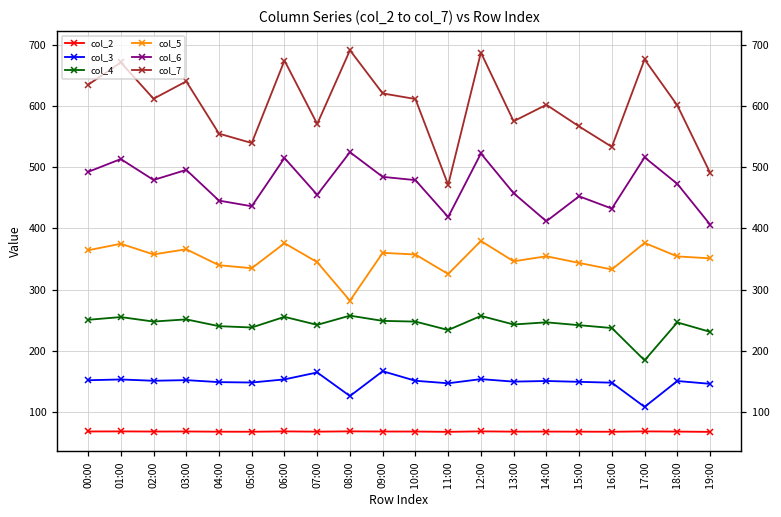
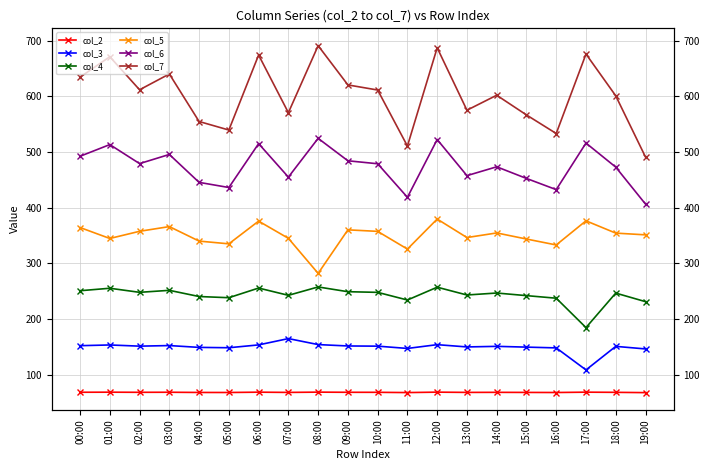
  {
    "col_2": {
      "00:00": 70,
      "01:00": 70,
      "02:00": 70,
      "03:00": 70,
      "04:00": 70,
      "05:00": 70,
      "06:00": 70,
      "07:00": 70,
      "08:00": 70,
      "09:00": 70,
      "10:00": 70,
      "11:00": 70,
      "12:00": 70,
      "13:00": 70,
      "14:00": 70,
      "15:00": 70,
      "16:00": 70,
      "17:00": 70,
      "18:00": 70,
      "19:00": 70
    },
    "col_3": {
      "00:00": 150,
      "01:00": 150,
      "02:00": 150,
      "03:00": 150,
      "04:00": 150,
      "05:00": 150,
      "06:00": 150,
      "07:00": 170,
-     "08:00": 130,
-     "09:00": 170,
+     "08:00": 150,
+     "09:00": 150,
      "10:00": 150,
      "11:00": 150,
      "12:00": 150,
      "13:00": 150,
      "14:00": 150,
      "15:00": 150,
      "16:00": 150,
      "17:00": 110,
      "18:00": 150,
      "19:00": 150
    },
    "col_4": {
      "00:00": 250,
      "01:00": 260,
      "02:00": 250,
      "03:00": 250,
      "04:00": 240,
      "05:00": 240,
      "06:00": 260,
      "07:00": 240,
      "08:00": 260,
      "09:00": 250,
      "10:00": 250,
      "11:00": 230,
      "12:00": 260,
      "13:00": 240,
      "14:00": 250,
      "15:00": 240,
      "16:00": 240,
      "17:00": 180,
      "18:00": 250,
      "19:00": 230
    },
    "col_5": {
      "00:00": 360,
-     "01:00": 380,
+     "01:00": 340,
      "02:00": 360,
      "03:00": 370,
      "04:00": 340,
      "05:00": 340,
      "06:00": 380,
      "07:00": 350,
      "08:00": 280,
      "09:00": 360,
      "10:00": 360,
      "11:00": 330,
      "12:00": 380,
      "13:00": 350,
      "14:00": 350,
      "15:00": 340,
      "16:00": 330,
      "17:00": 380,
      "18:00": 350,
      "19:00": 350
    },
    "col_6": {
      "00:00": 490,
      "01:00": 510,
      "02:00": 480,
      "03:00": 500,
      "04:00": 450,
      "05:00": 440,
      "06:00": 510,
      "07:00": 450,
      "08:00": 520,
      "09:00": 480,
      "10:00": 480,
      "11:00": 420,
      "12:00": 520,
      "13:00": 460,
-     "14:00": 410,
+     "14:00": 470,
      "15:00": 450,
      "16:00": 430,
      "17:00": 520,
      "18:00": 470,
      "19:00": 410
    },
    "col_7": {
      "00:00": 630,
      "02:00": 610,
      "03:00": 640,
      "04:00": 550,
      "05:00": 540,
      "06:00": 670,
      "07:00": 570,
      "08:00": 690,
      "09:00": 620,
      "10:00": 610,
-     "11:00": 470,
+     "11:00": 510,
      "12:00": 690,
      "13:00": 570,
      "14:00": 600,
      "15:00": 570,
      "16:00": 530,
      "17:00": 680,
      "18:00": 600,
      "19:00": 490
    }
  }
